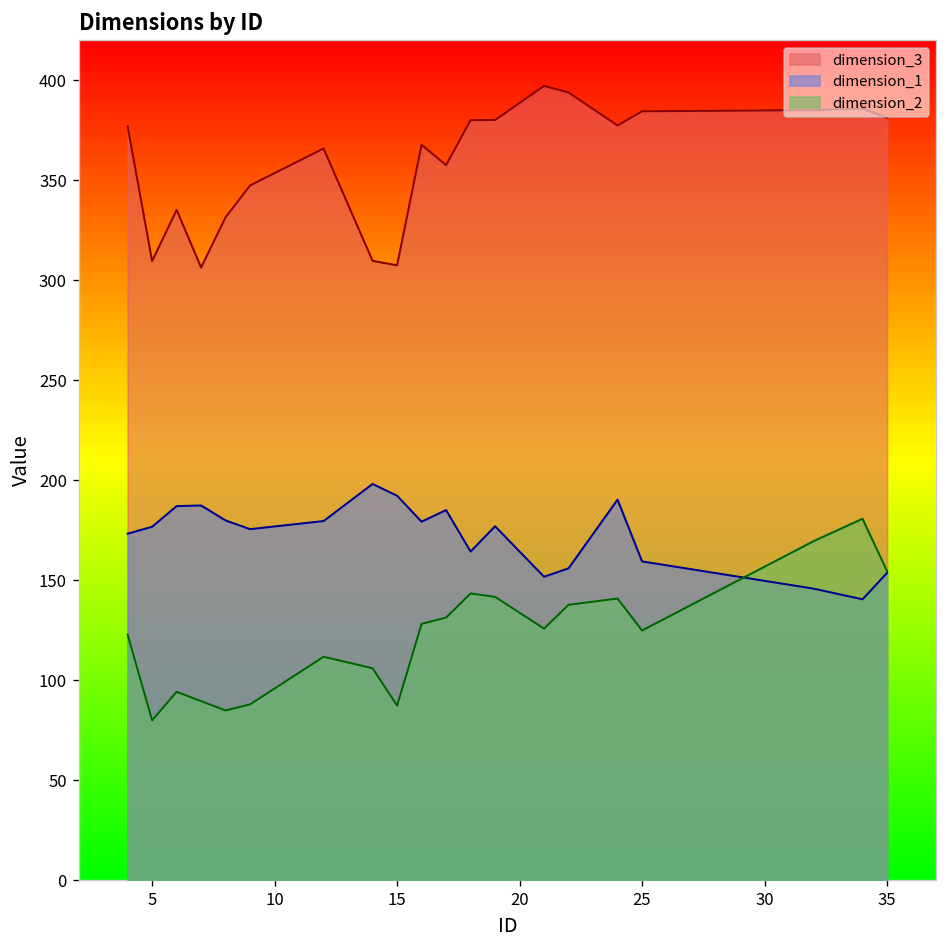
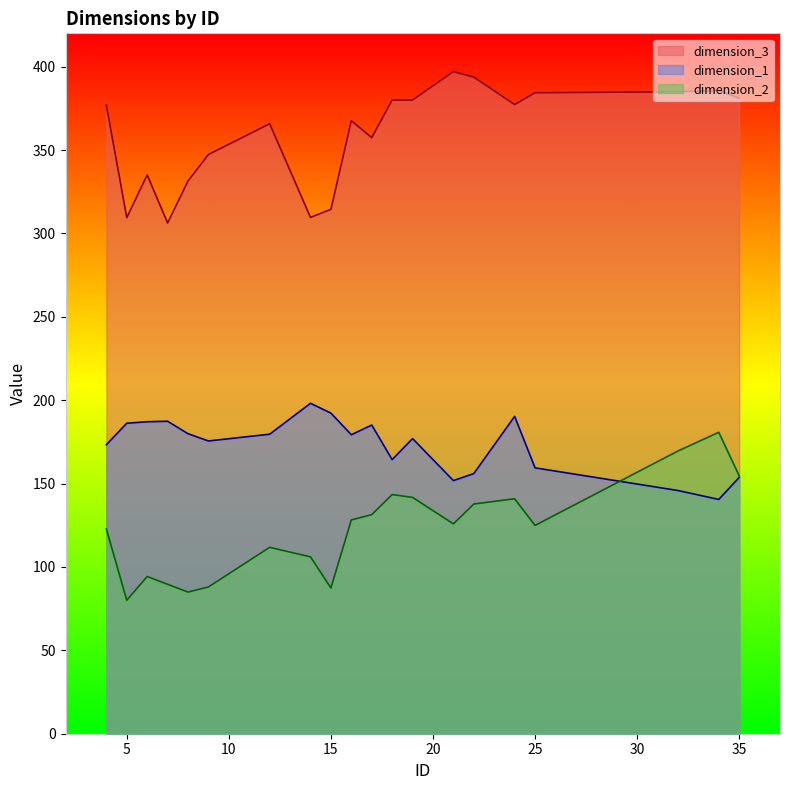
  {
    "dimension_3": {
      "5": 309,
-     "15": 307,
+     "15": 314,
      "25": 384
    },
    "dimension_1": {
-     "5": 177,
+     "5": 186,
      "15": 192,
      "25": 159
    },
    "dimension_2": {
      "5": 80,
      "15": 87,
      "25": 125
    }
  }
